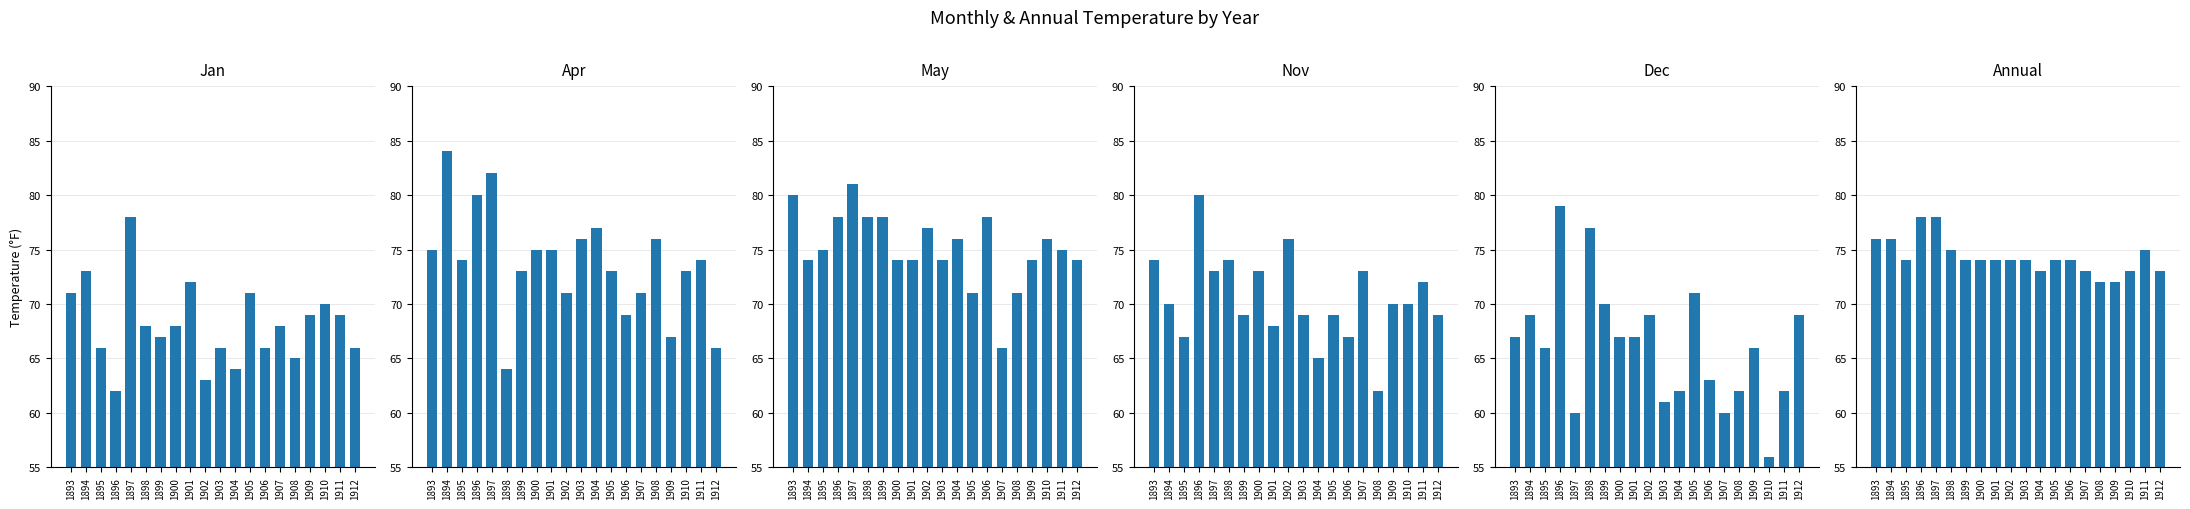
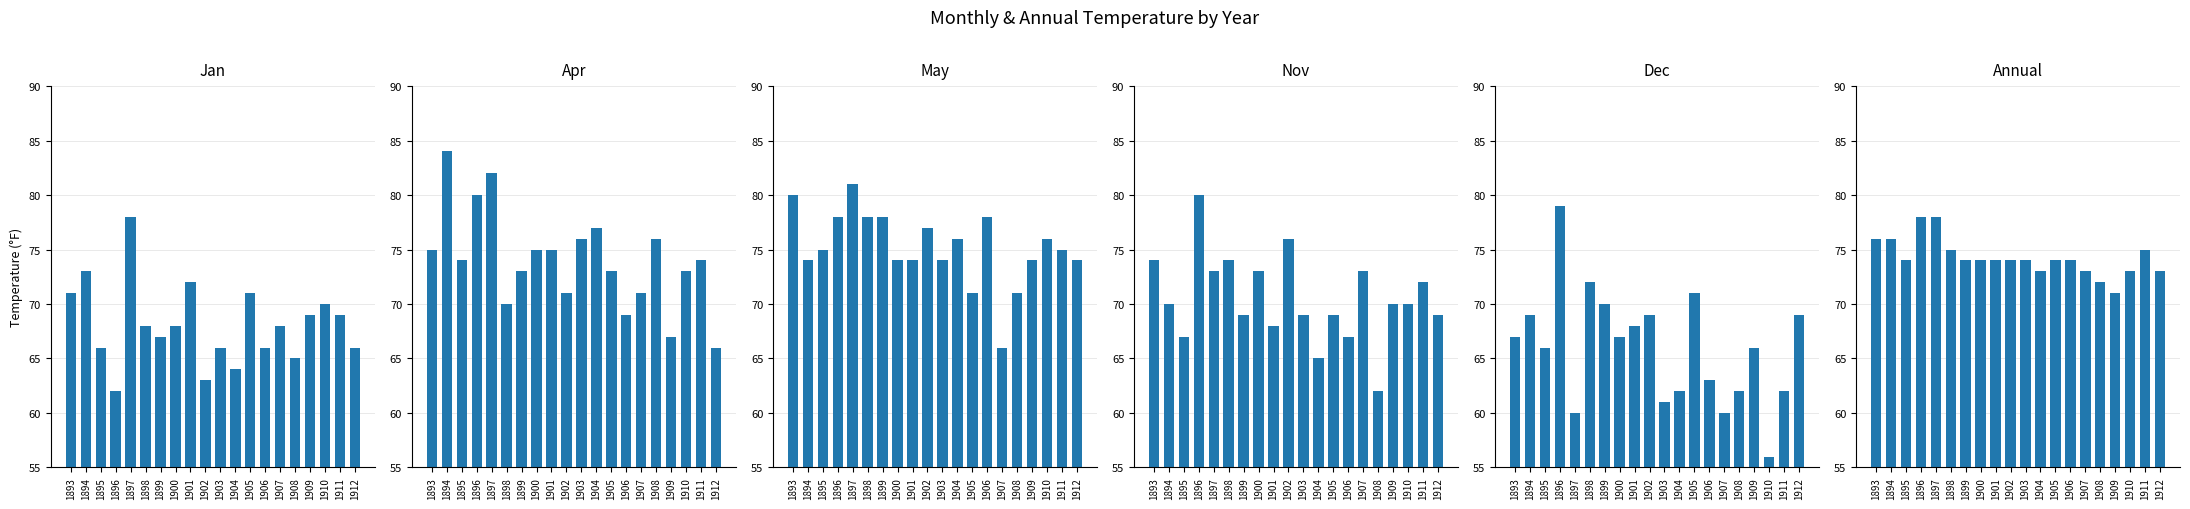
  {
    "Jan": {
      "1893": 71.0,
      "1894": 73.0,
      "1895": 66.0,
      "1896": 62.0,
      "1897": 78.0,
      "1898": 68.0,
      "1899": 67.0,
      "1900": 68.0,
      "1901": 72.0,
      "1902": 63.0,
      "1903": 66.0,
      "1904": 64.0,
      "1905": 71.0,
      "1906": 66.0,
      "1907": 68.0,
      "1908": 65.0,
      "1909": 69.0,
      "1910": 70.0,
      "1911": 69.0,
      "1912": 66.0
    },
    "Apr": {
      "1893": 75,
      "1894": 84,
      "1895": 74,
      "1896": 80,
      "1897": 82,
-     "1898": 64,
+     "1898": 70,
      "1899": 73,
      "1900": 75,
      "1901": 75,
      "1902": 71,
      "1903": 76,
      "1904": 77,
      "1905": 73,
      "1906": 69,
      "1907": 71,
      "1908": 76,
      "1909": 67,
      "1910": 73,
      "1911": 74,
      "1912": 66
    },
    "May": {
      "1893": 80.0,
      "1894": 74.0,
      "1895": 75.0,
      "1896": 78.0,
      "1897": 81.0,
      "1898": 78.0,
      "1899": 78.0,
      "1900": 74.0,
      "1901": 74.0,
      "1902": 77.0,
      "1903": 74.0,
      "1904": 76.0,
      "1905": 71.0,
      "1906": 78.0,
      "1907": 66.0,
      "1908": 71.0,
      "1909": 74.0,
      "1910": 76.0,
      "1911": 75.0,
      "1912": 74.0
    },
    "Nov": {
      "1893": 74.0,
      "1894": 70.0,
      "1895": 67.0,
      "1896": 80.0,
      "1897": 73.0,
      "1898": 74.0,
      "1899": 69.0,
      "1900": 73.0,
      "1901": 68.0,
      "1902": 76.0,
      "1903": 69.0,
      "1904": 65.0,
      "1905": 69.0,
      "1906": 67.0,
      "1907": 73.0,
      "1908": 62.0,
      "1909": 70.0,
      "1910": 70.0,
      "1911": 72.0,
      "1912": 69.0
    },
    "Dec": {
      "1893": 67,
      "1894": 69,
      "1895": 66,
      "1896": 79,
      "1897": 60,
-     "1898": 77,
+     "1898": 72,
      "1899": 70,
      "1900": 67,
-     "1901": 67,
+     "1901": 68,
      "1902": 69,
      "1903": 61,
      "1904": 62,
      "1905": 71,
      "1906": 63,
      "1907": 60,
      "1908": 62,
      "1909": 66,
      "1910": 56,
      "1911": 62,
      "1912": 69
    },
    "Annual": {
      "1893": 76,
      "1894": 76,
      "1895": 74,
      "1896": 78,
      "1897": 78,
      "1898": 75,
      "1899": 74,
      "1900": 74,
      "1901": 74,
      "1902": 74,
      "1903": 74,
      "1904": 73,
      "1905": 74,
      "1906": 74,
      "1907": 73,
      "1908": 72,
-     "1909": 72,
+     "1909": 71,
      "1910": 73,
      "1911": 75,
      "1912": 73
    }
  }
